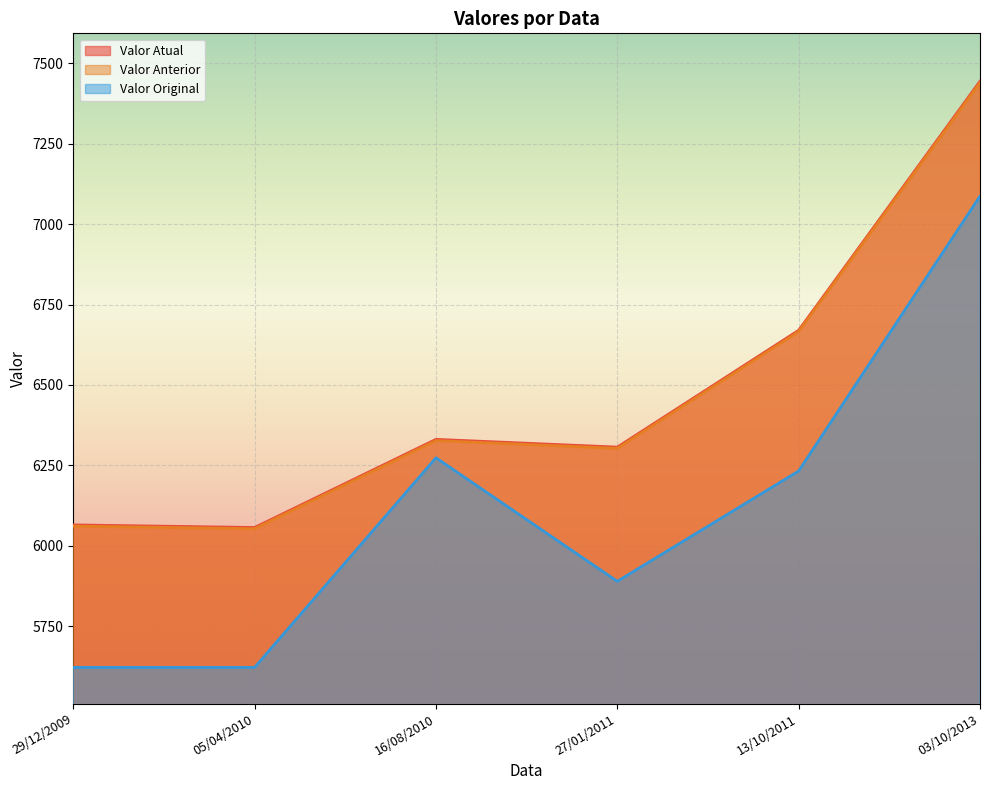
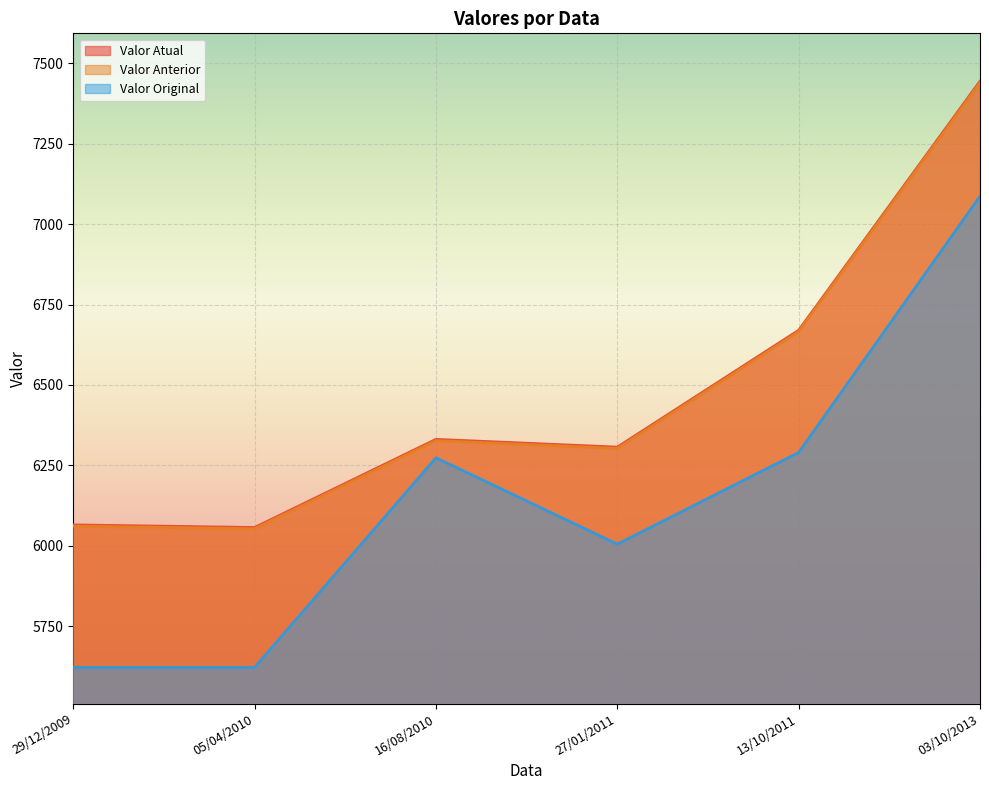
  {
    "Valor Original": {
      "29/12/2009": 5620,
      "05/04/2010": 5620,
      "16/08/2010": 6270,
-     "27/01/2011": 5890,
-     "13/10/2011": 6230,
+     "27/01/2011": 6010,
+     "13/10/2011": 6290,
      "03/10/2013": 7090
    }
  }
